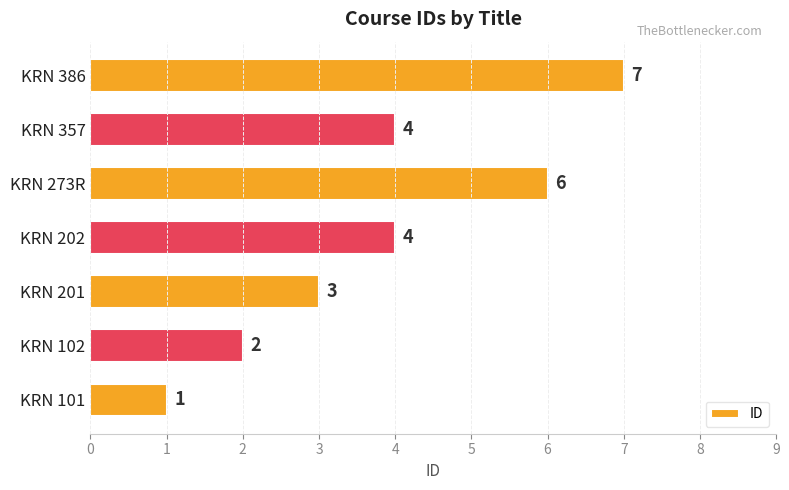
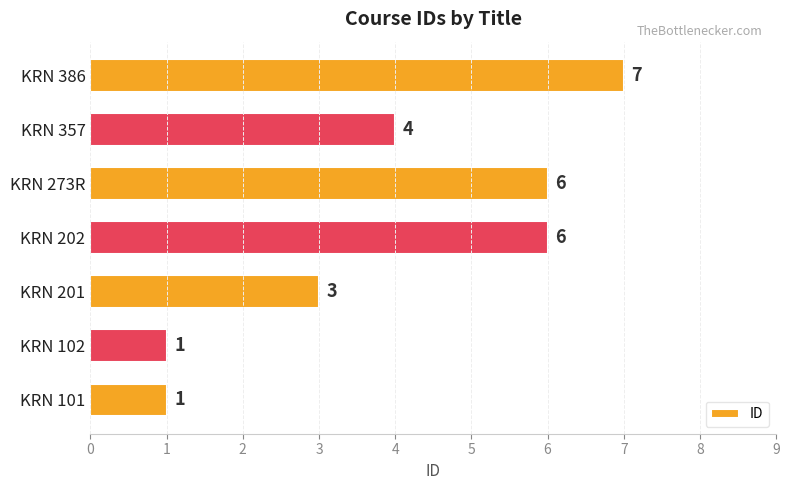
  {
    "KRN 386": 7,
    "KRN 357": 4,
    "KRN 273R": 6,
-   "KRN 202": 4,
+   "KRN 202": 6,
    "KRN 201": 3,
-   "KRN 102": 2,
+   "KRN 102": 1,
    "KRN 101": 1
  }
